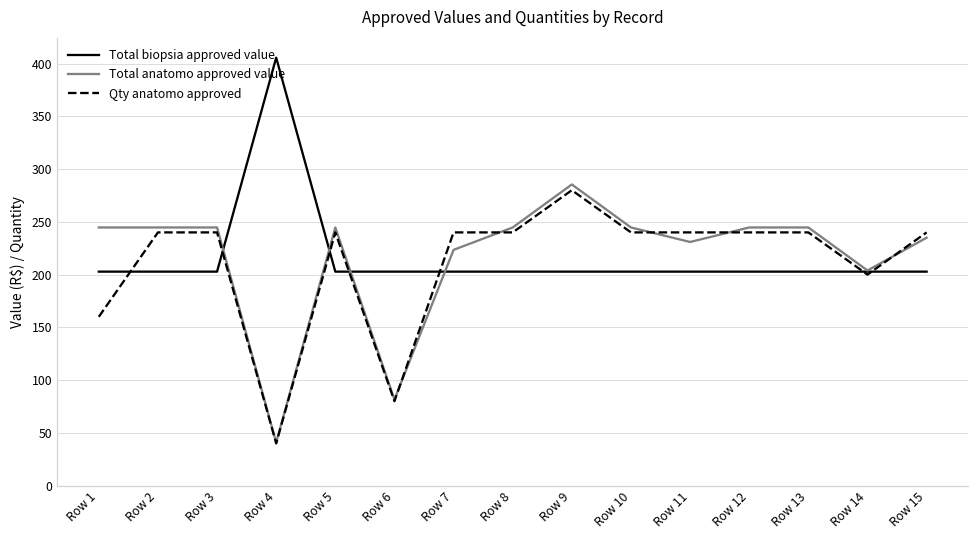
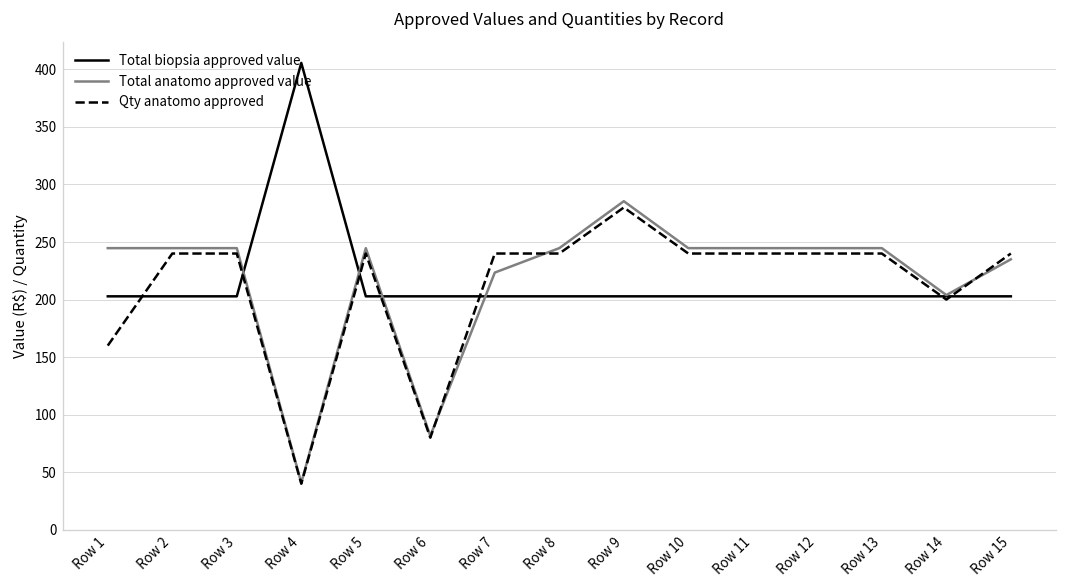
  {
    "Total anatomo approved value": {
      "Row 1": 240,
      "Row 2": 240,
      "Row 3": 240,
      "Row 5": 240,
      "Row 7": 220,
      "Row 8": 240,
      "Row 9": 290,
      "Row 10": 240,
-     "Row 11": 230,
+     "Row 11": 240,
      "Row 12": 240,
      "Row 13": 240,
      "Row 15": 230
    }
  }
